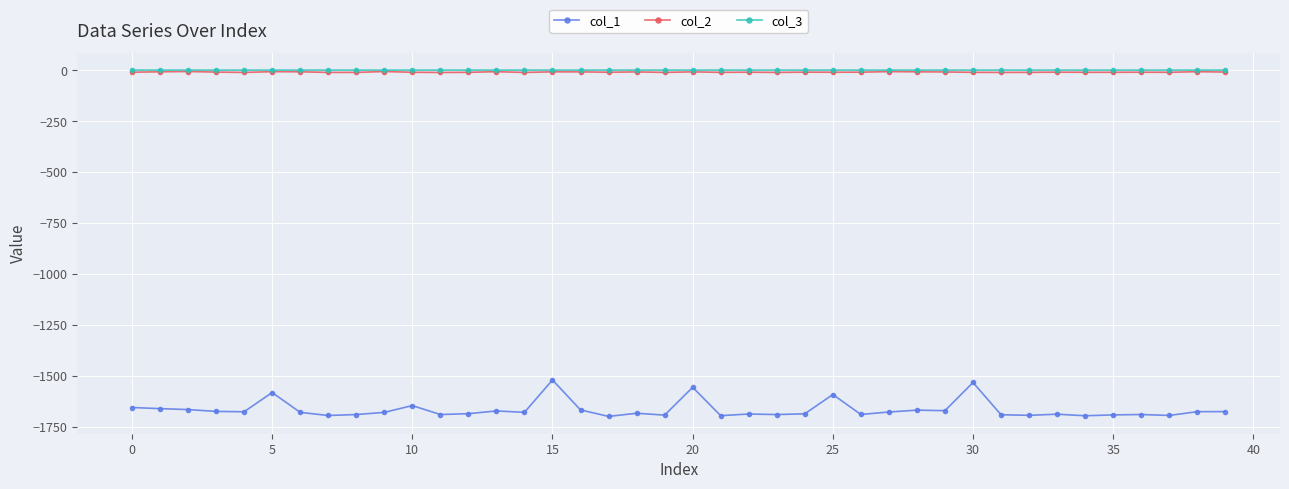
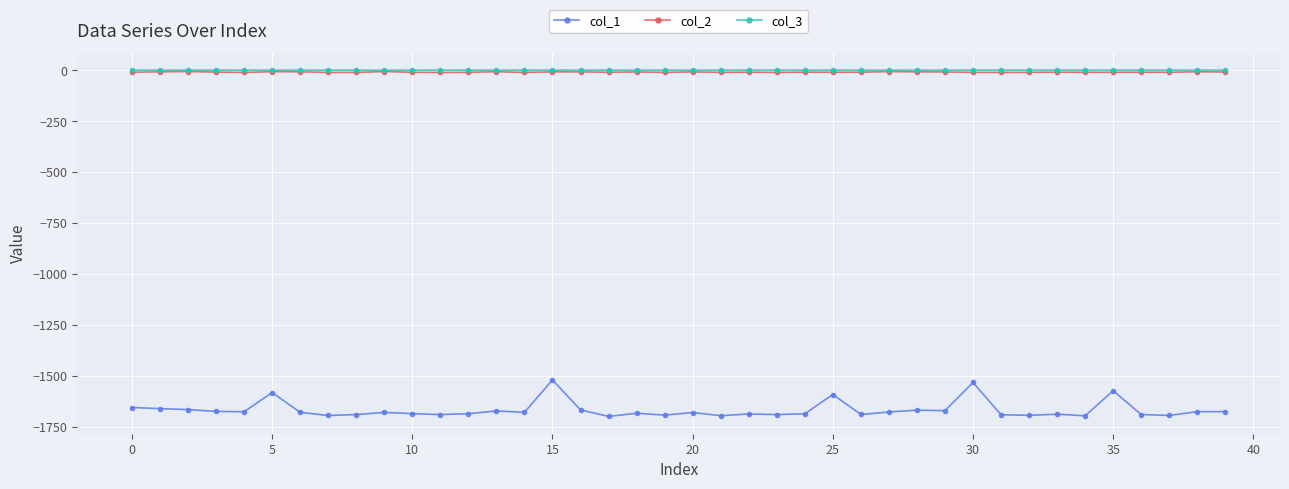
  {
    "col_1": {
      "0": -1660,
      "5": -1580,
-     "10": -1650,
+     "10": -1690,
      "15": -1520,
-     "20": -1560,
+     "20": -1680,
      "25": -1590,
      "30": -1530,
-     "35": -1690
+     "35": -1570
    }
  }
